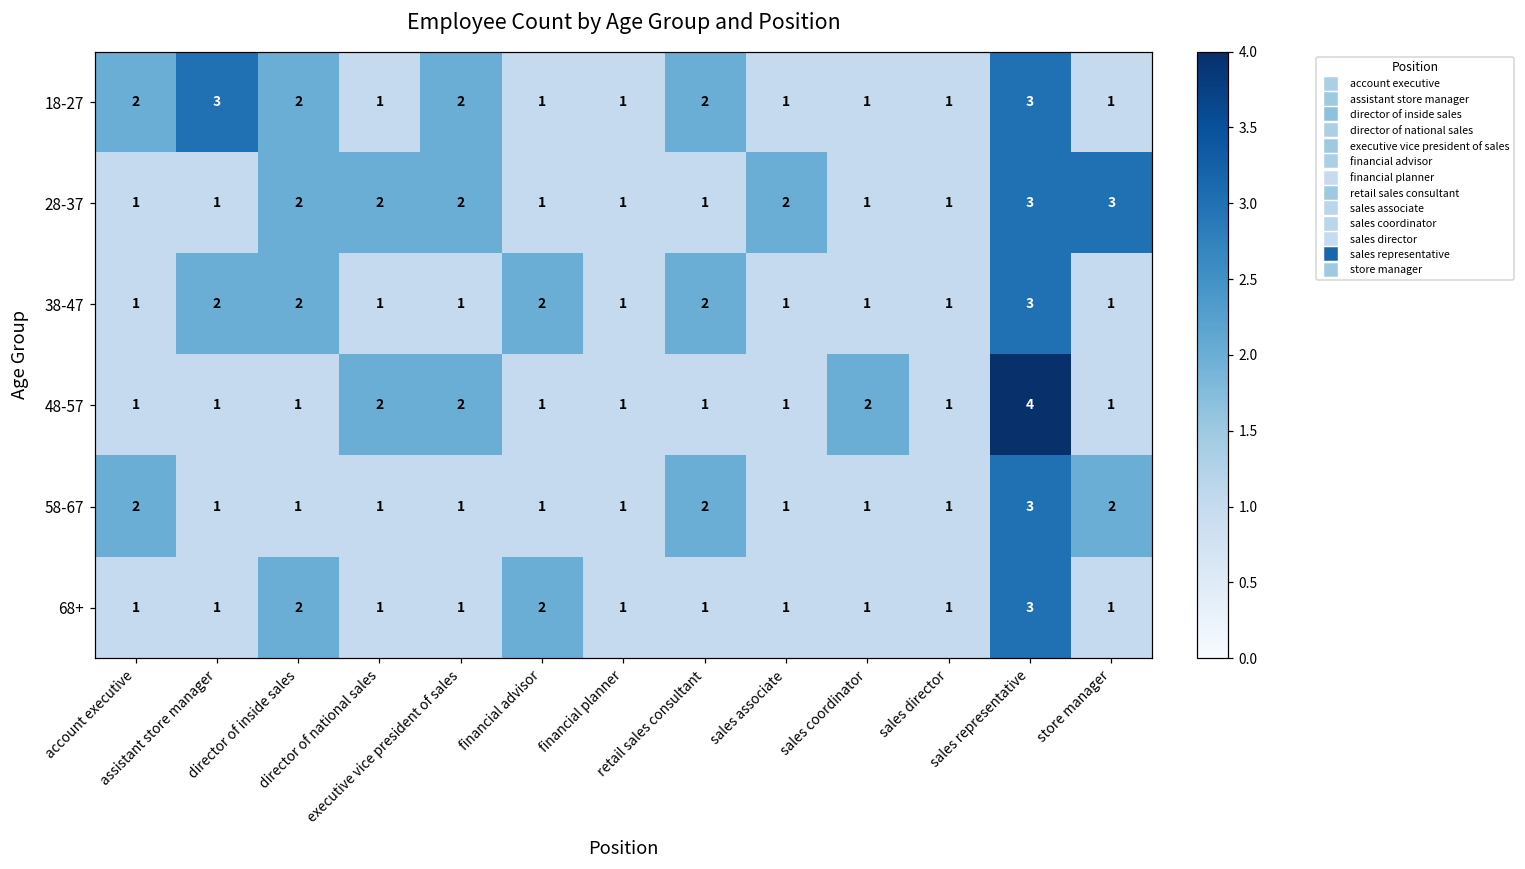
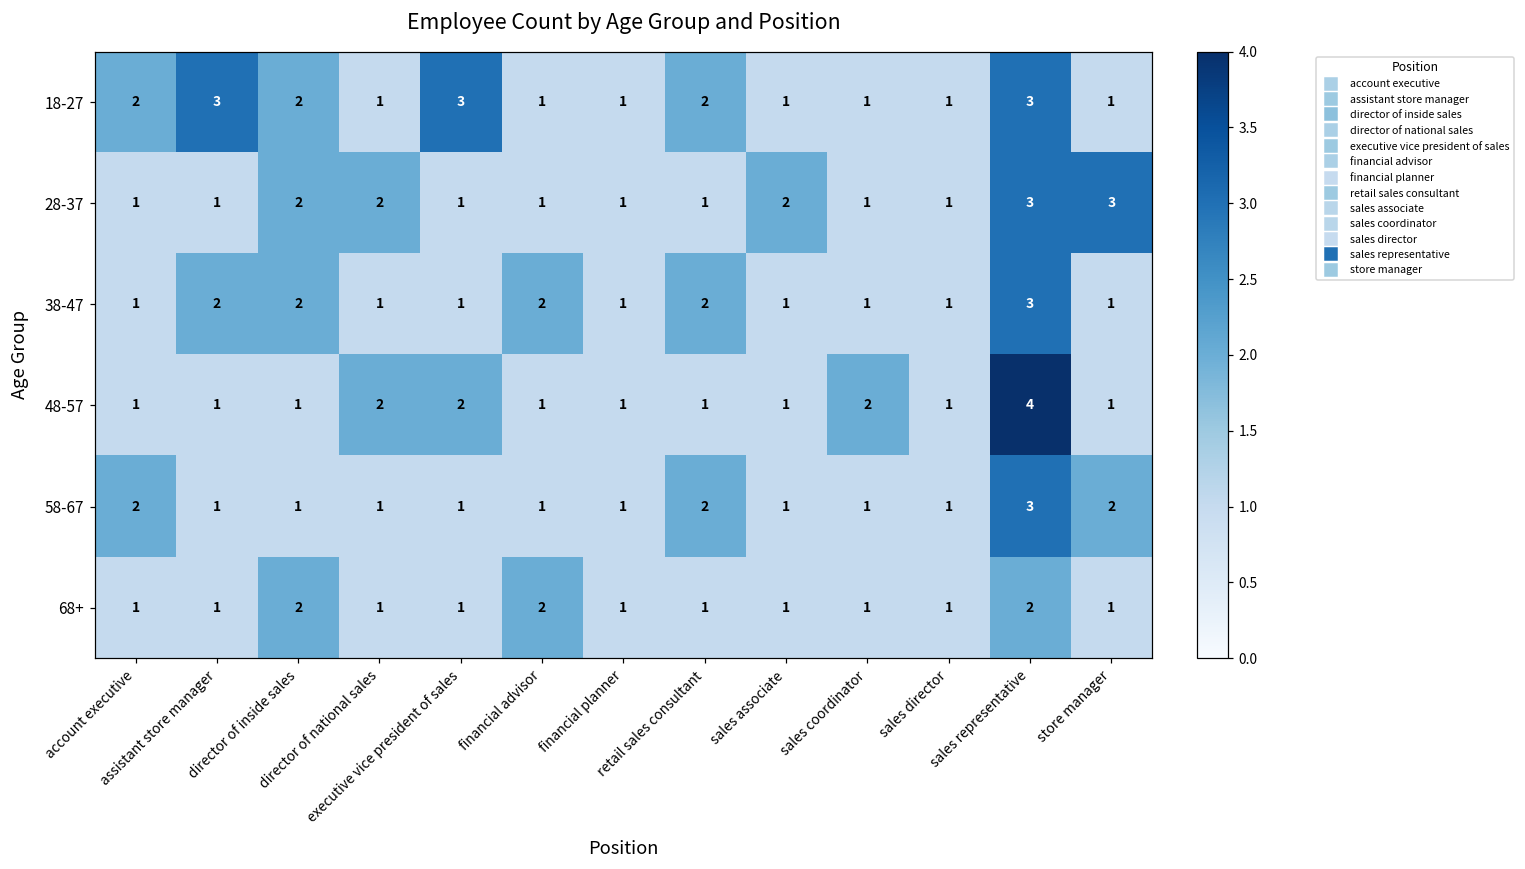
  {
    "18-27": {
      "account executive": 2,
      "assistant store manager": 3,
      "director of inside sales": 2,
      "director of national sales": 1,
-     "executive vice president of sales": 2,
+     "executive vice president of sales": 3,
      "financial advisor": 1,
      "financial planner": 1,
      "retail sales consultant": 2,
      "sales associate": 1,
      "sales coordinator": 1,
      "sales director": 1,
      "sales representative": 3,
      "store manager": 1
    },
    "28-37": {
      "account executive": 1,
      "assistant store manager": 1,
      "director of inside sales": 2,
      "director of national sales": 2,
-     "executive vice president of sales": 2,
+     "executive vice president of sales": 1,
      "financial advisor": 1,
      "financial planner": 1,
      "retail sales consultant": 1,
      "sales associate": 2,
      "sales coordinator": 1,
      "sales director": 1,
      "sales representative": 3,
      "store manager": 3
    },
    "38-47": {
      "account executive": 1,
      "assistant store manager": 2,
      "director of inside sales": 2,
      "director of national sales": 1,
      "executive vice president of sales": 1,
      "financial advisor": 2,
      "financial planner": 1,
      "retail sales consultant": 2,
      "sales associate": 1,
      "sales coordinator": 1,
      "sales director": 1,
      "sales representative": 3,
      "store manager": 1
    },
    "48-57": {
      "account executive": 1,
      "assistant store manager": 1,
      "director of inside sales": 1,
      "director of national sales": 2,
      "executive vice president of sales": 2,
      "financial advisor": 1,
      "financial planner": 1,
      "retail sales consultant": 1,
      "sales associate": 1,
      "sales coordinator": 2,
      "sales director": 1,
      "sales representative": 4,
      "store manager": 1
    },
    "58-67": {
      "account executive": 2,
      "assistant store manager": 1,
      "director of inside sales": 1,
      "director of national sales": 1,
      "executive vice president of sales": 1,
      "financial advisor": 1,
      "financial planner": 1,
      "retail sales consultant": 2,
      "sales associate": 1,
      "sales coordinator": 1,
      "sales director": 1,
      "sales representative": 3,
      "store manager": 2
    },
    "68+": {
      "account executive": 1,
      "assistant store manager": 1,
      "director of inside sales": 2,
      "director of national sales": 1,
      "executive vice president of sales": 1,
      "financial advisor": 2,
      "financial planner": 1,
      "retail sales consultant": 1,
      "sales associate": 1,
      "sales coordinator": 1,
      "sales director": 1,
-     "sales representative": 3,
+     "sales representative": 2,
      "store manager": 1
    }
  }
